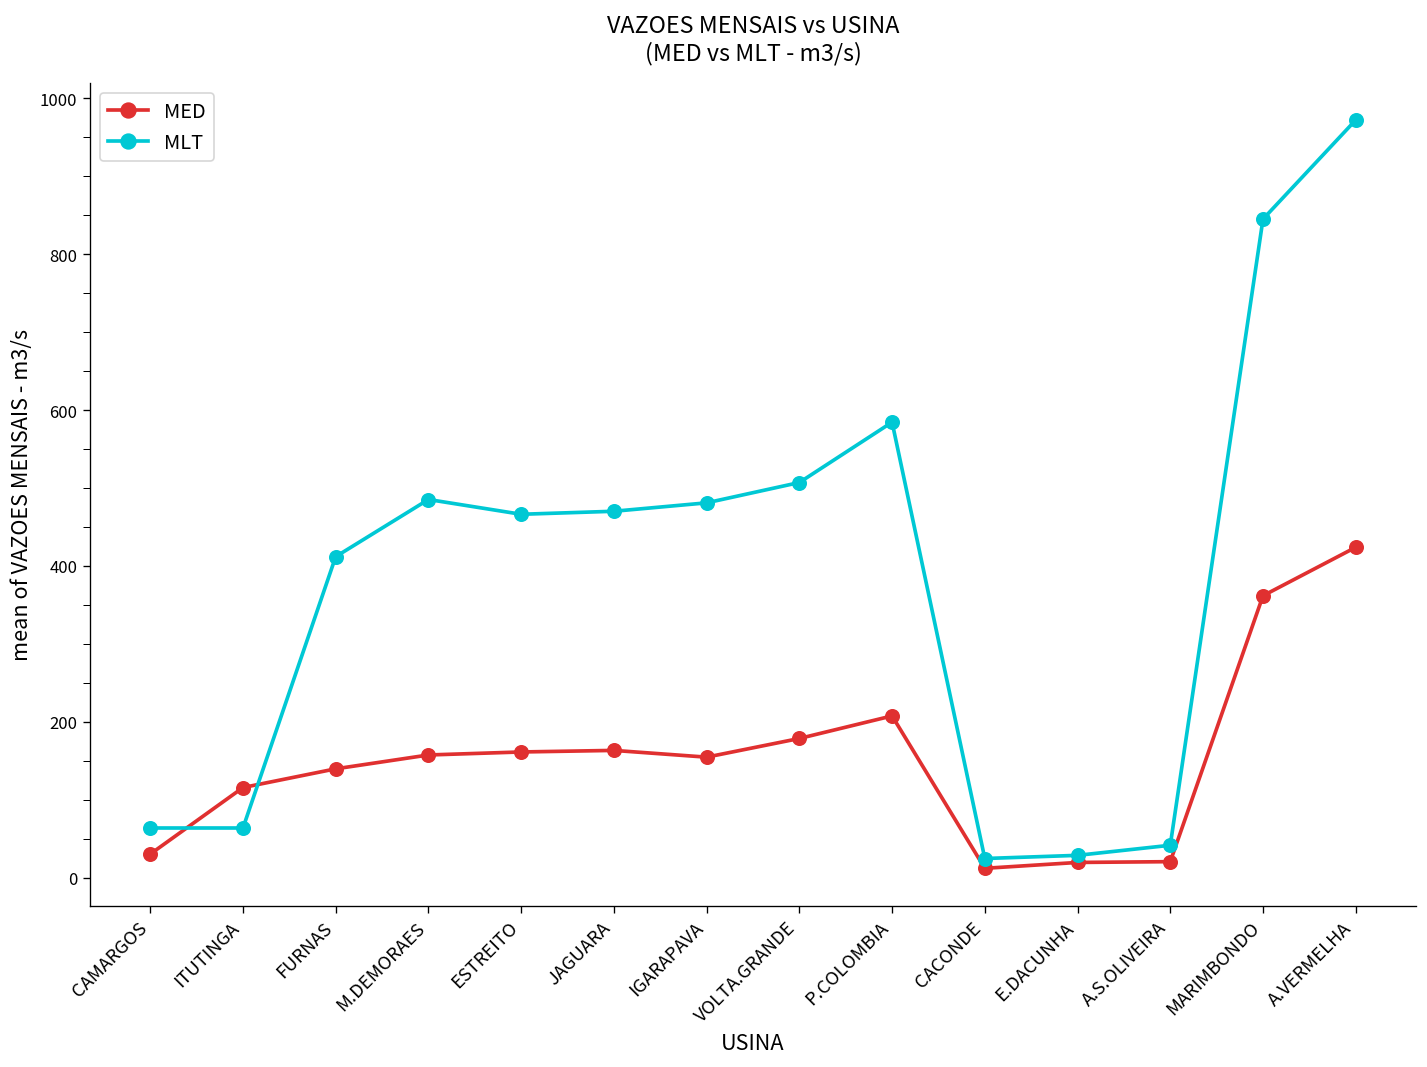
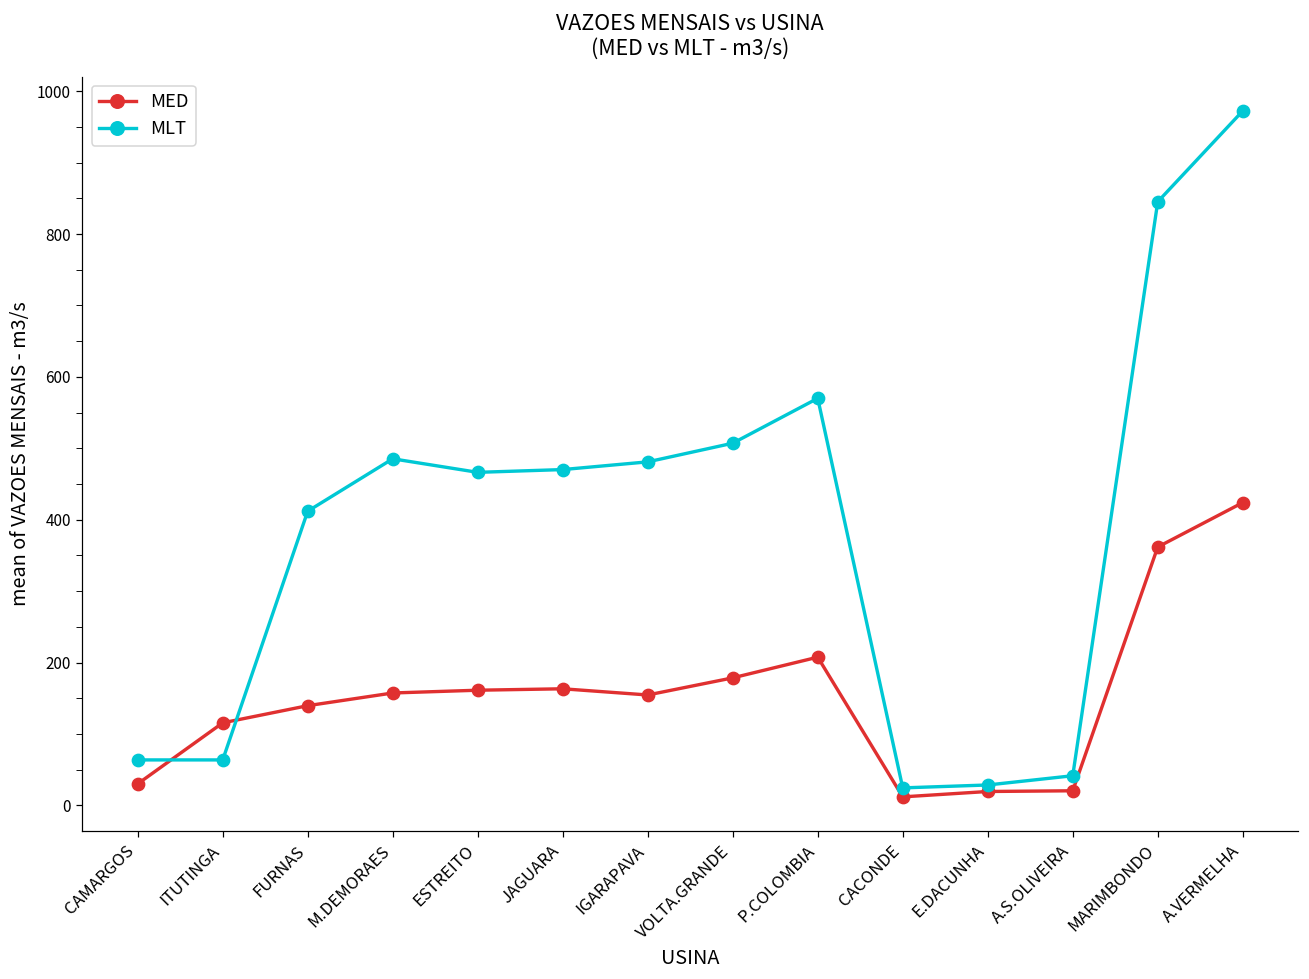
  {
    "MED": {
      "CAMARGOS": 30,
      "ITUTINGA": 120,
      "FURNAS": 140,
      "M.DEMORAES": 160,
      "ESTREITO": 160,
      "JAGUARA": 160,
      "IGARAPAVA": 150,
      "VOLTA.GRANDE": 180,
      "P.COLOMBIA": 210,
      "CACONDE": 10,
      "E.DACUNHA": 20,
      "A.S.OLIVEIRA": 20,
      "MARIMBONDO": 360,
      "A.VERMELHA": 420
    },
    "MLT": {
      "CAMARGOS": 60,
      "ITUTINGA": 60,
      "FURNAS": 410,
      "M.DEMORAES": 490,
      "ESTREITO": 470,
      "JAGUARA": 470,
      "IGARAPAVA": 480,
      "VOLTA.GRANDE": 510,
-     "P.COLOMBIA": 580,
+     "P.COLOMBIA": 570,
      "CACONDE": 20,
      "E.DACUNHA": 30,
      "A.S.OLIVEIRA": 40,
      "MARIMBONDO": 850,
      "A.VERMELHA": 970
    }
  }
